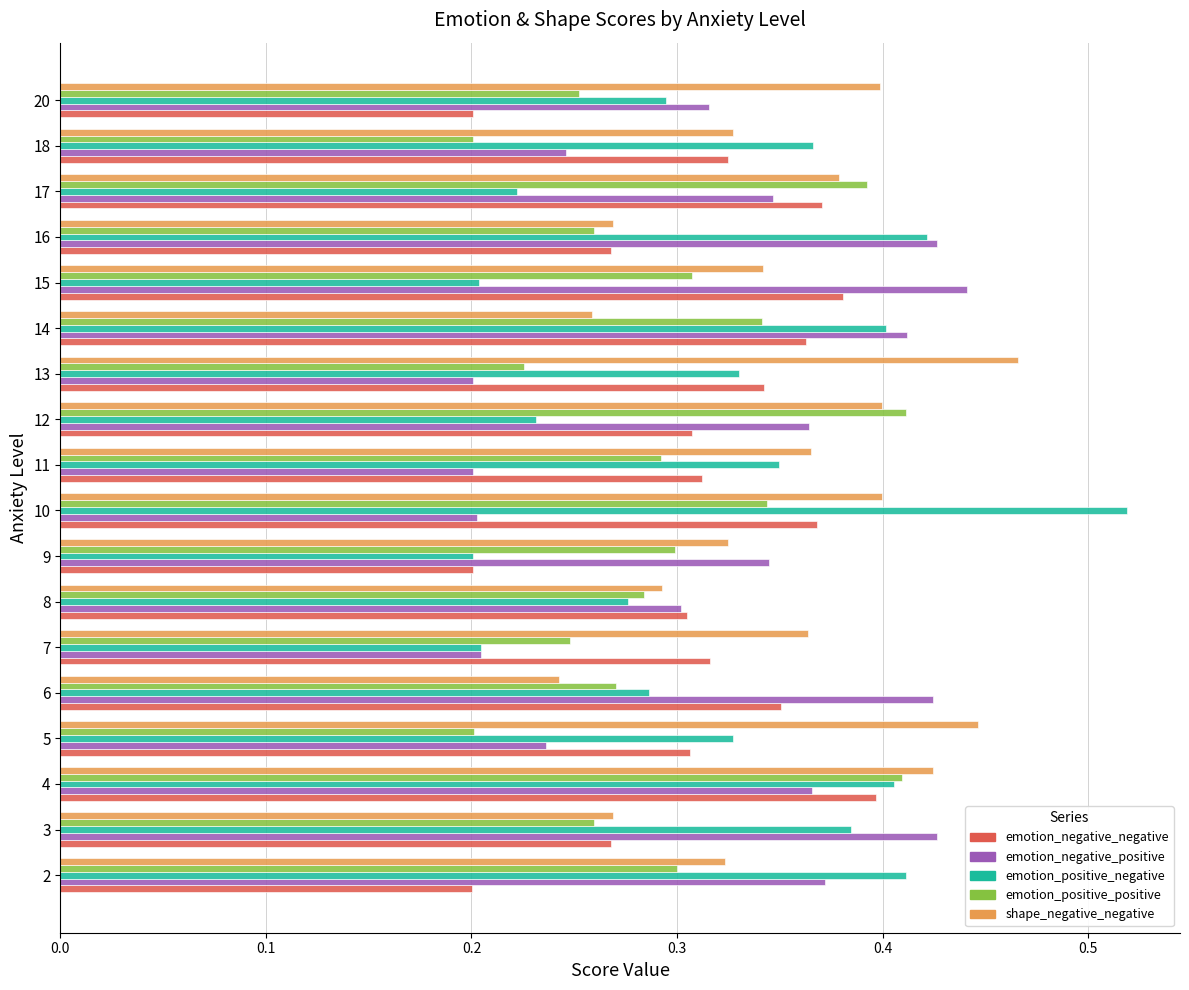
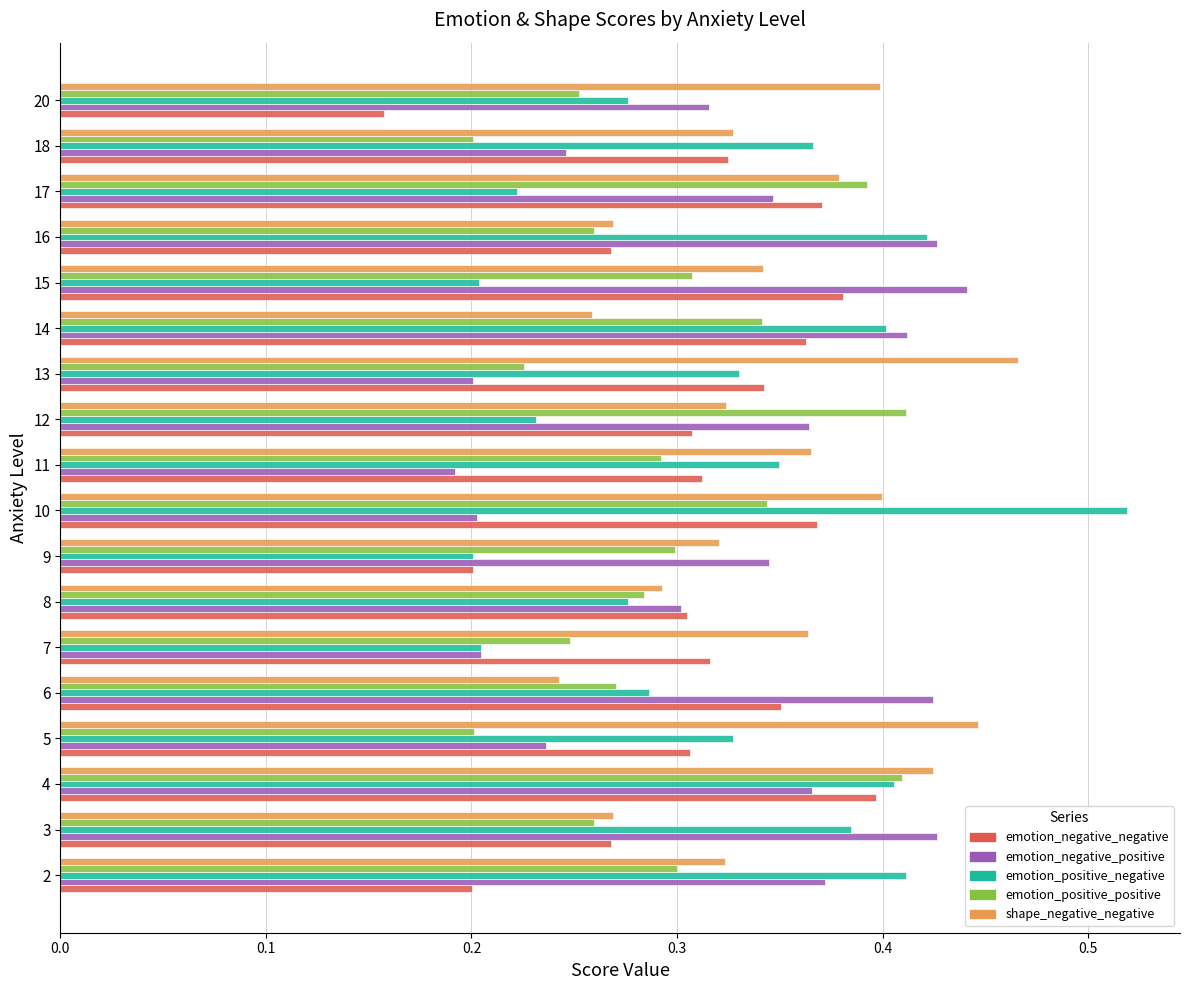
  {
    "emotion_negative_negative": {
-     "20": 0.201,
+     "20": 0.157,
      "18": 0.325,
      "17": 0.370,
      "16": 0.268,
      "15": 0.381,
      "14": 0.363,
      "13": 0.343,
      "12": 0.307,
      "11": 0.312,
      "10": 0.368,
      "9": 0.201,
      "8": 0.305,
      "7": 0.316,
      "6": 0.350,
      "5": 0.307,
      "4": 0.397,
      "3": 0.268,
      "2": 0.200
    },
    "emotion_negative_positive": {
      "20": 0.316,
      "18": 0.246,
      "17": 0.347,
      "16": 0.426,
      "15": 0.441,
      "14": 0.412,
      "13": 0.201,
      "12": 0.364,
-     "11": 0.201,
+     "11": 0.192,
      "10": 0.203,
      "9": 0.345,
      "8": 0.302,
      "7": 0.205,
      "6": 0.424,
      "5": 0.236,
      "4": 0.366,
      "3": 0.426,
      "2": 0.372
    },
    "emotion_positive_negative": {
-     "20": 0.294,
+     "20": 0.276,
      "18": 0.366,
      "17": 0.222,
      "16": 0.422,
      "15": 0.204,
      "14": 0.402,
      "13": 0.330,
      "12": 0.231,
      "11": 0.350,
      "10": 0.519,
      "9": 0.201,
      "8": 0.276,
      "7": 0.204,
      "6": 0.286,
      "5": 0.327,
      "4": 0.406,
      "3": 0.385,
      "2": 0.411
    },
    "emotion_positive_positive": {
      "20": 0.252,
      "18": 0.201,
      "17": 0.393,
      "16": 0.260,
      "15": 0.307,
      "14": 0.342,
      "13": 0.226,
      "12": 0.412,
      "11": 0.292,
      "10": 0.344,
      "9": 0.299,
      "8": 0.284,
      "7": 0.248,
      "6": 0.271,
      "5": 0.201,
      "4": 0.409,
      "3": 0.260,
      "2": 0.300
    },
    "shape_negative_negative": {
      "20": 0.399,
      "18": 0.327,
      "17": 0.379,
      "16": 0.269,
      "15": 0.342,
      "14": 0.259,
      "13": 0.466,
-     "12": 0.400,
+     "12": 0.324,
      "11": 0.365,
      "10": 0.400,
-     "9": 0.325,
+     "9": 0.320,
      "8": 0.293,
      "7": 0.364,
      "6": 0.242,
      "5": 0.447,
      "4": 0.425,
      "3": 0.269,
      "2": 0.323
    }
  }
